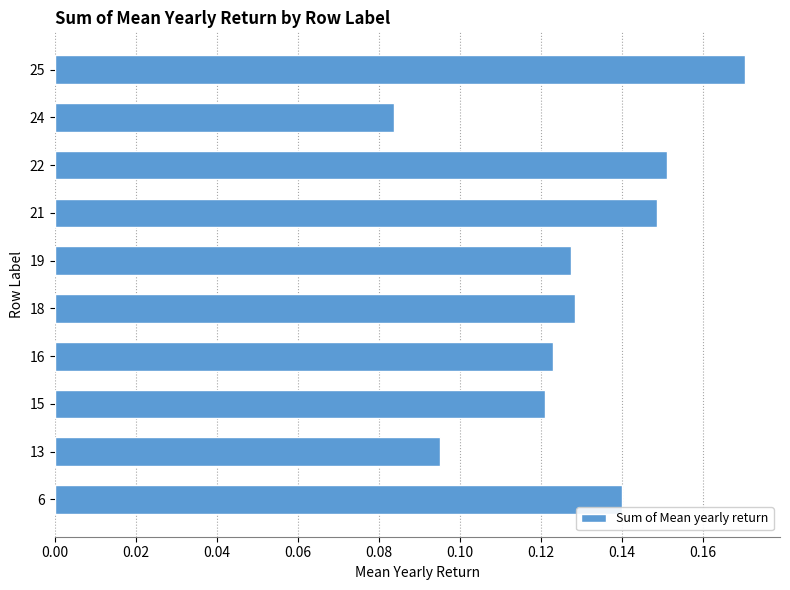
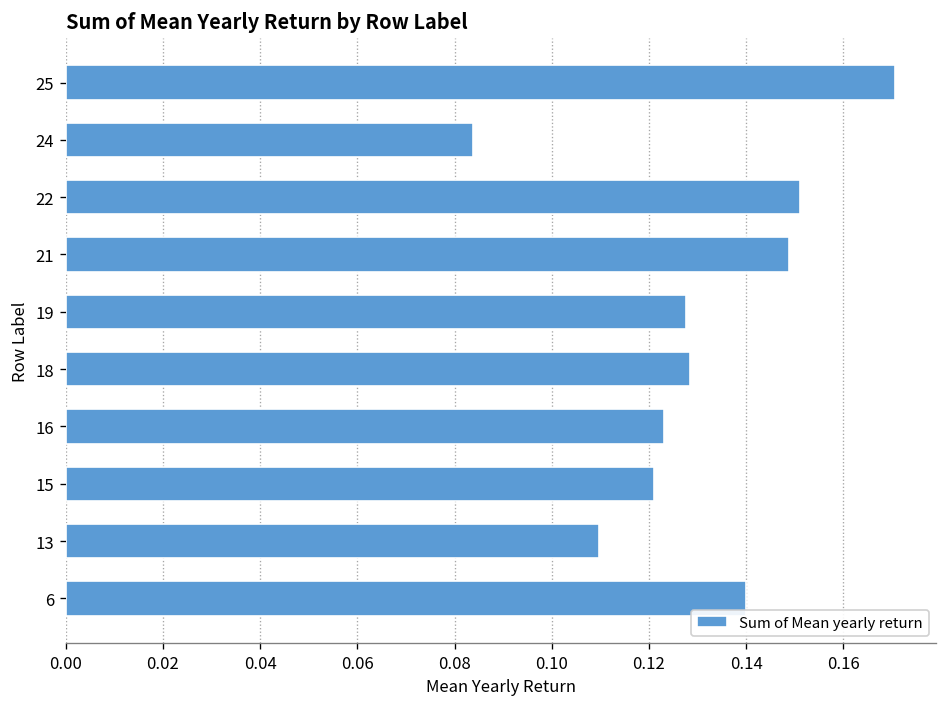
  {
    "25": 0.171,
    "24": 0.084,
    "22": 0.151,
    "21": 0.149,
    "19": 0.128,
    "18": 0.128,
    "16": 0.123,
    "15": 0.121,
-   "13": 0.095,
+   "13": 0.110,
    "6": 0.140
  }
